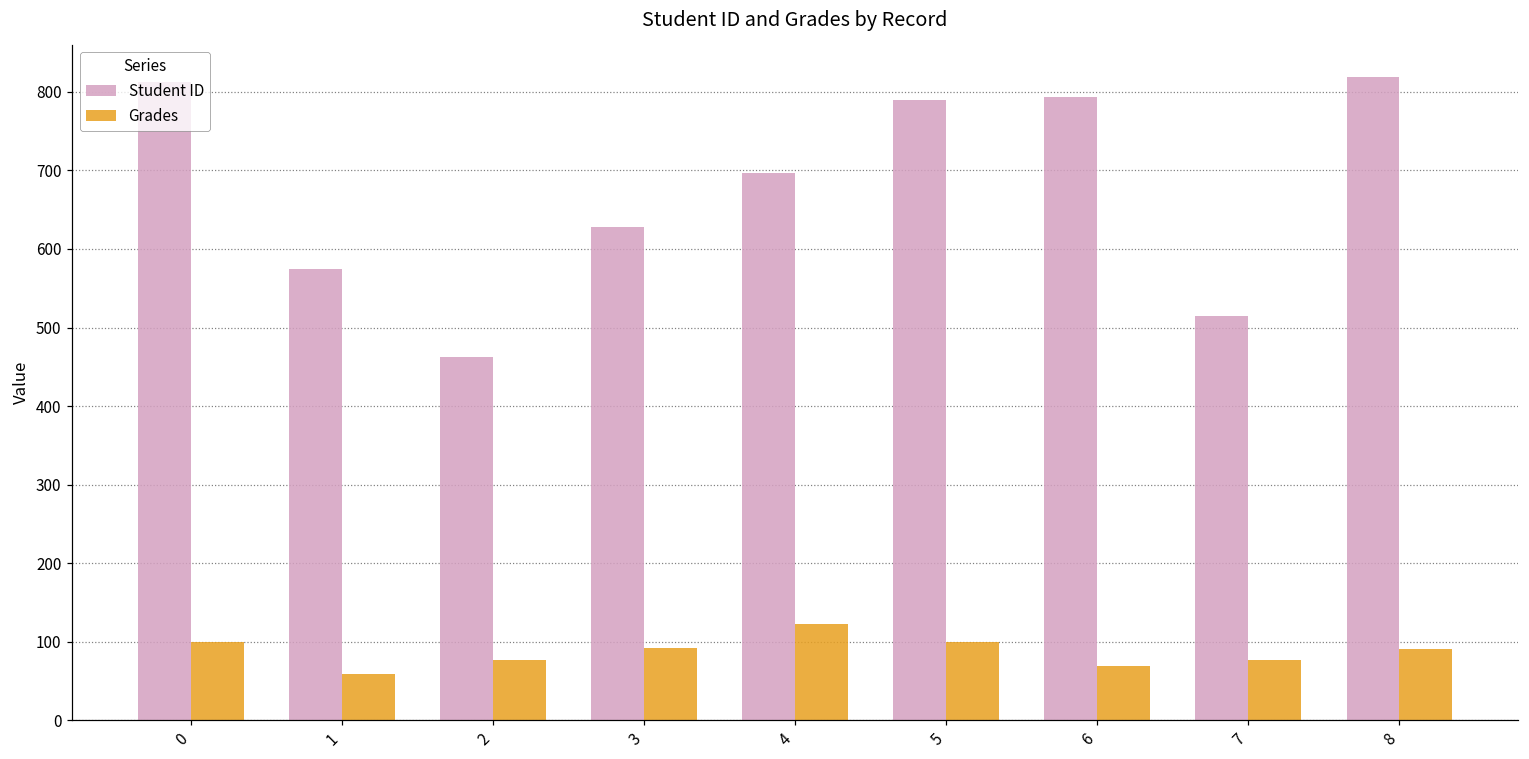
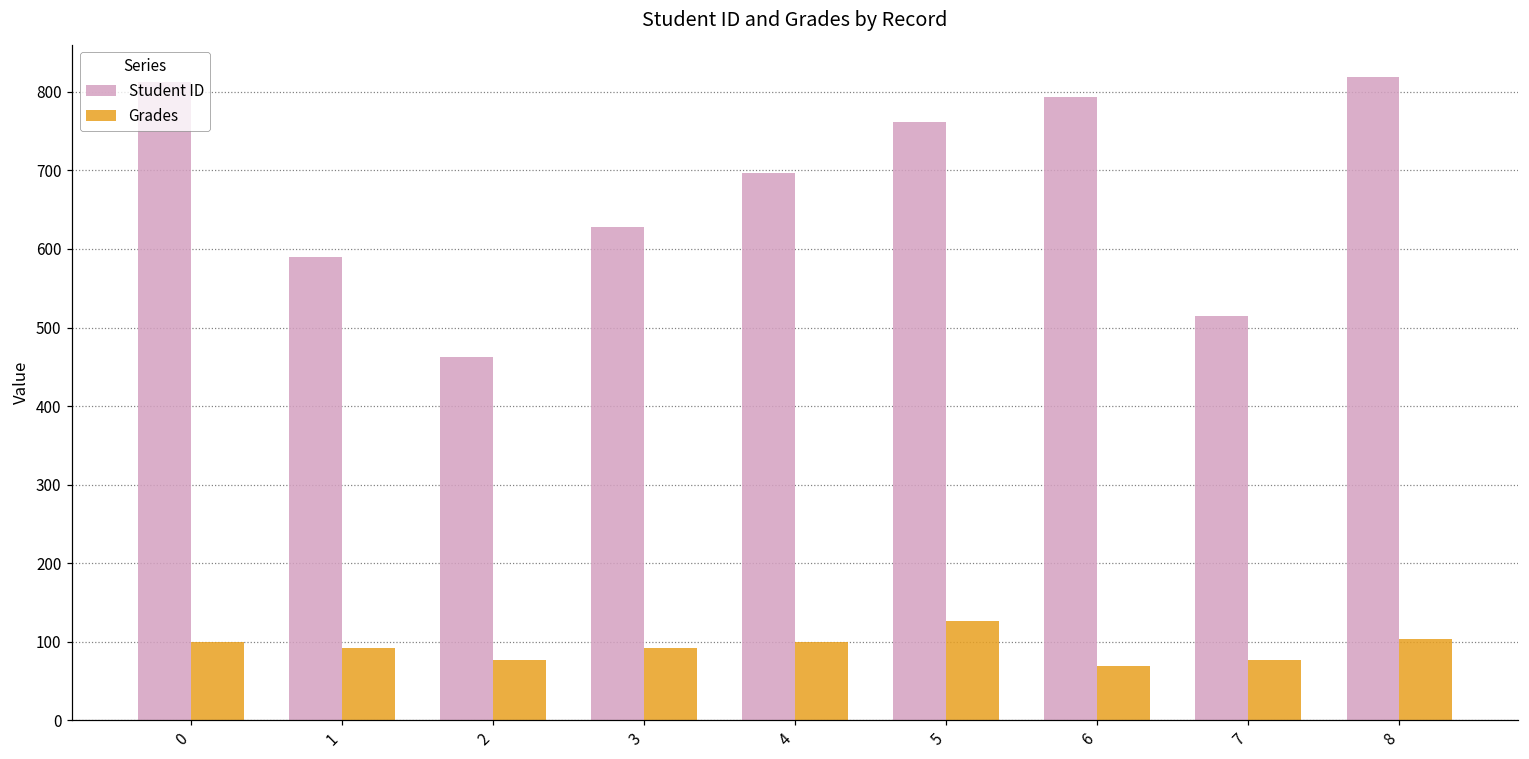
  {
    "Student ID": {
-     "1": 570,
+     "1": 590,
      "2": 460,
      "3": 630,
      "4": 700,
-     "5": 790,
+     "5": 760,
      "6": 790,
      "7": 520,
      "8": 820
    },
    "Grades": {
      "0": 100,
-     "1": 60,
+     "1": 90,
      "2": 80,
      "3": 90,
-     "4": 120,
-     "5": 100,
+     "4": 100,
+     "5": 130,
      "6": 70,
      "7": 80,
-     "8": 90
+     "8": 100
    }
  }
